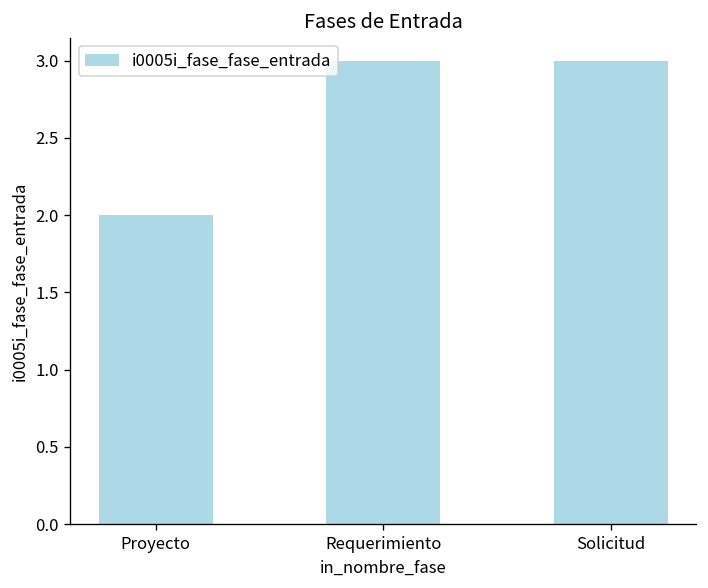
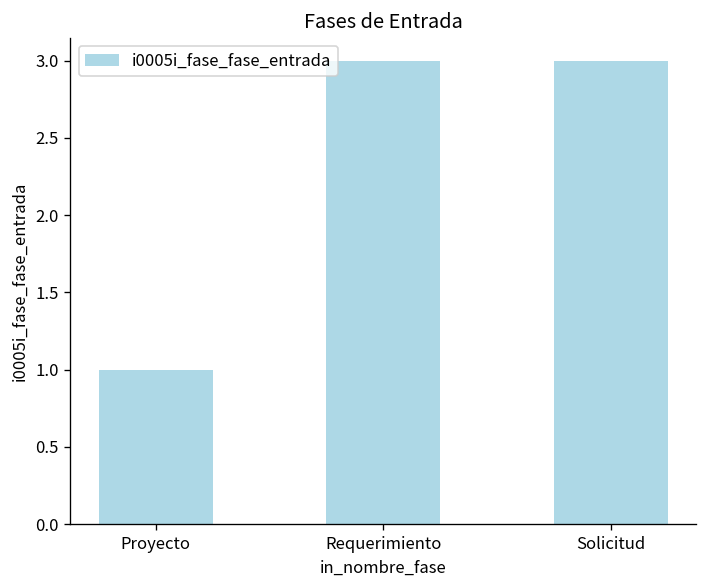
  {
-   "Proyecto": 2,
+   "Proyecto": 1,
    "Requerimiento": 3,
    "Solicitud": 3
  }
